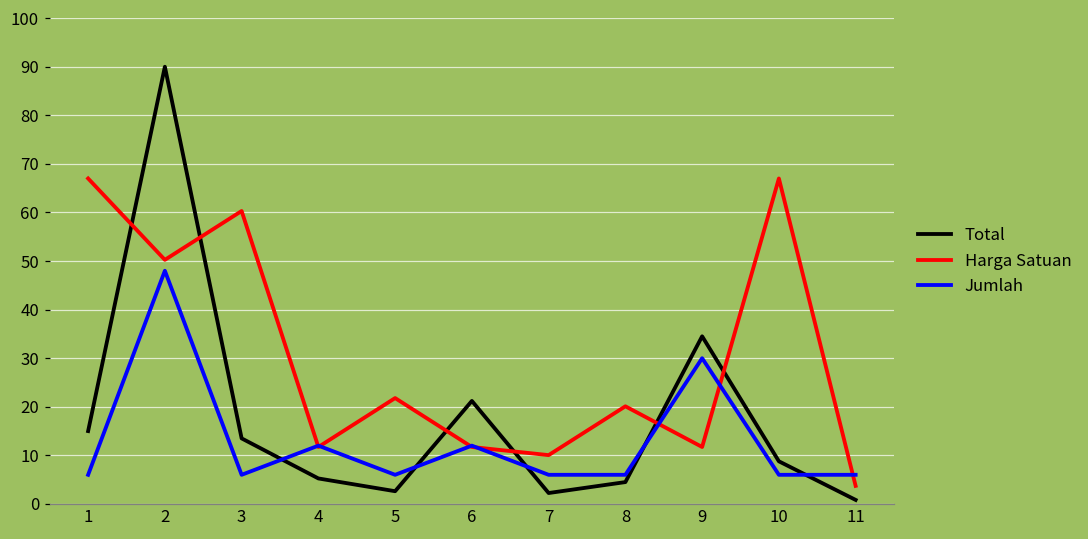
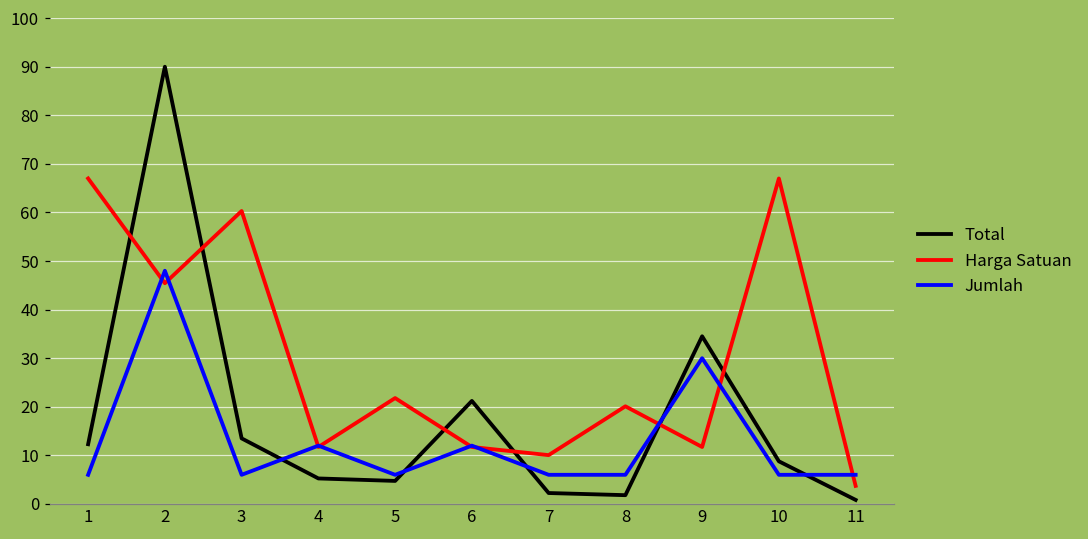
  {
    "Total": {
-     "1": 15,
+     "1": 12,
      "2": 90,
      "3": 14,
      "4": 5,
-     "5": 3,
+     "5": 5,
      "6": 21,
      "7": 2,
-     "8": 5,
+     "8": 2,
      "9": 35,
      "10": 9,
      "11": 1
    },
    "Harga Satuan": {
      "1": 67,
-     "2": 50,
+     "2": 45,
      "3": 60,
      "5": 22,
      "7": 10,
      "8": 20,
      "9": 12,
      "10": 67,
      "11": 4
    },
    "Jumlah": {
      "1": 6,
      "2": 48,
      "3": 6,
      "5": 6,
      "7": 6,
      "8": 6,
      "9": 30,
      "10": 6,
      "11": 6
    }
  }
